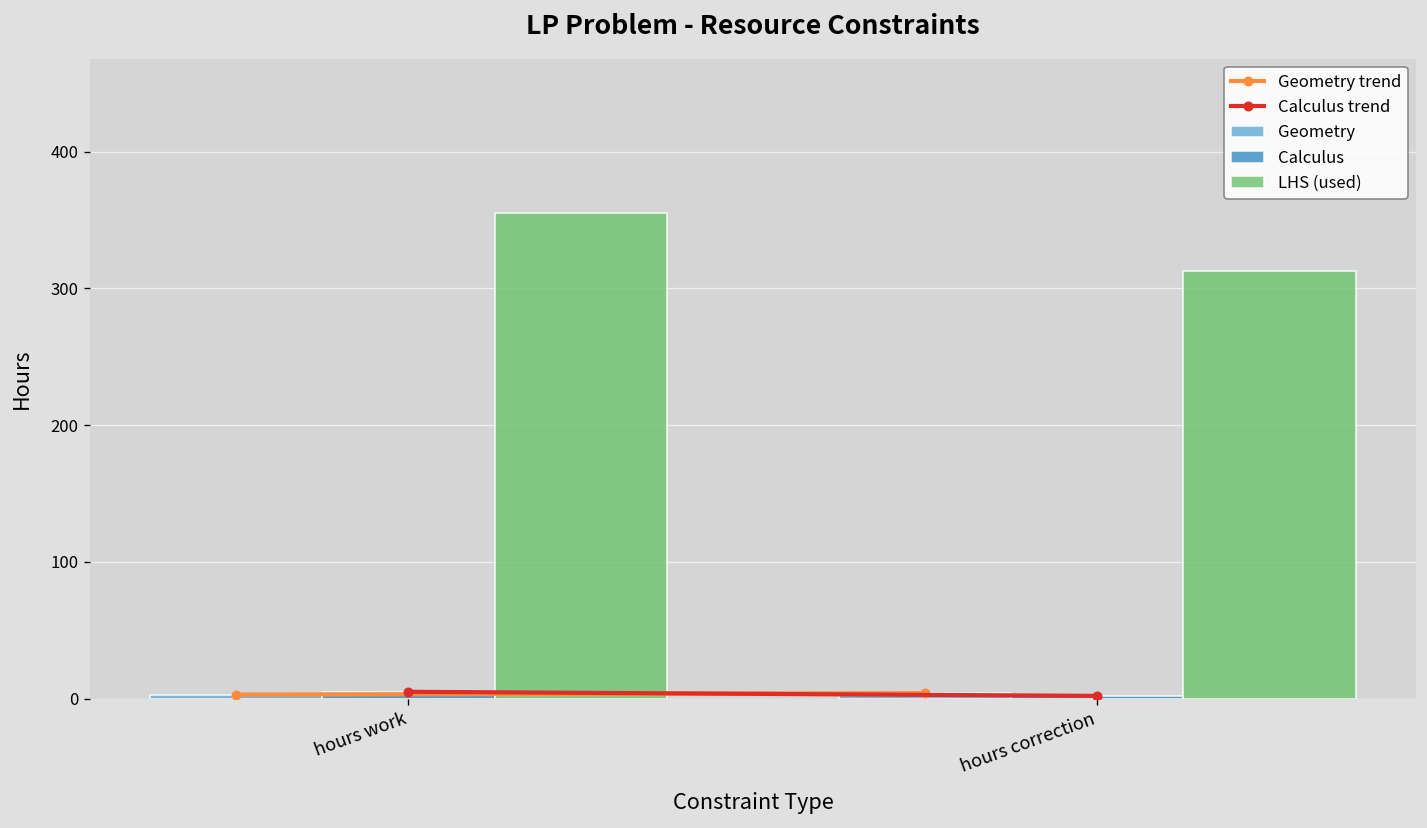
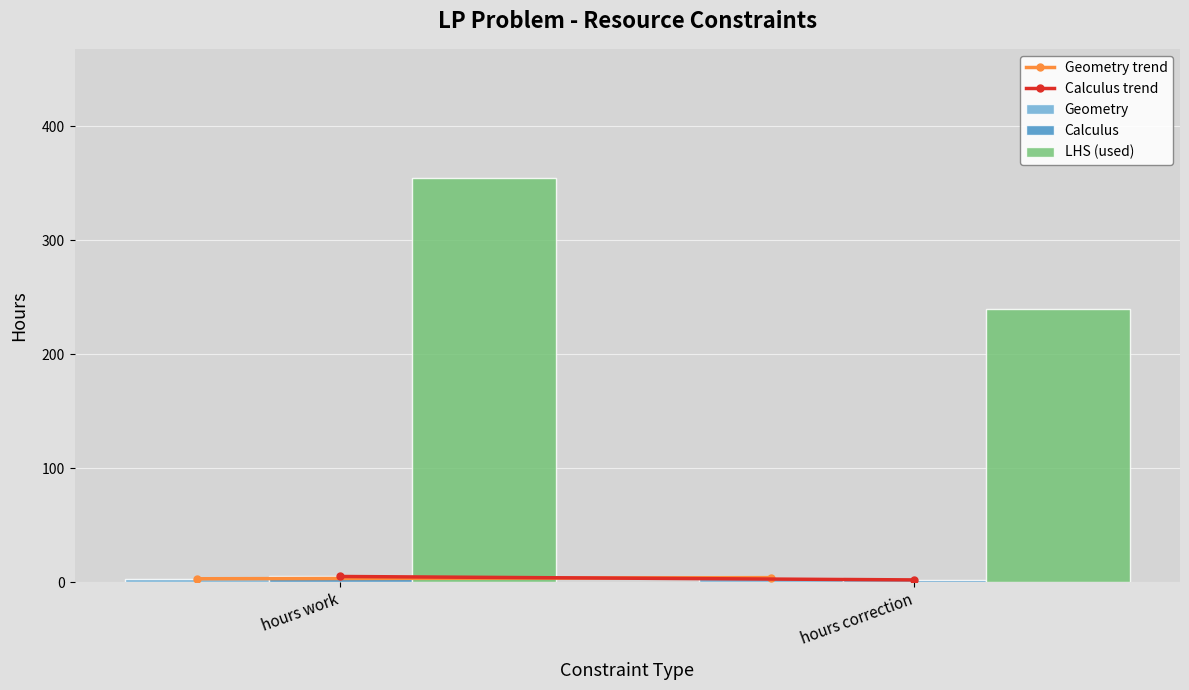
  {
    "LHS (used)": {
      "hours work": 355,
-     "hours correction": 313
+     "hours correction": 240
    }
  }
